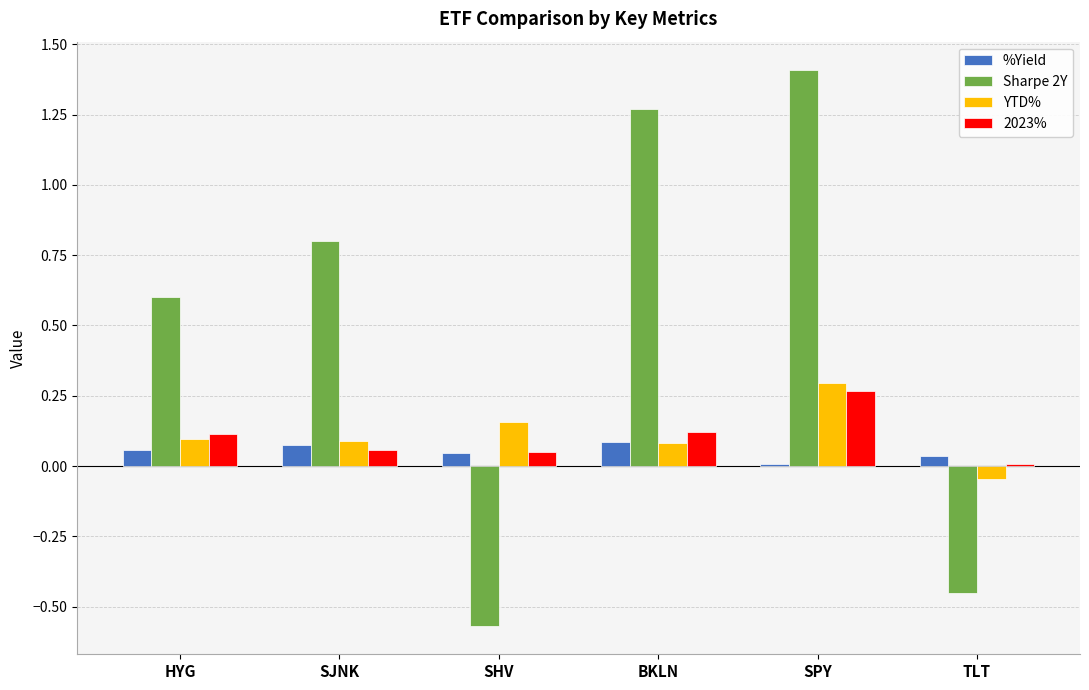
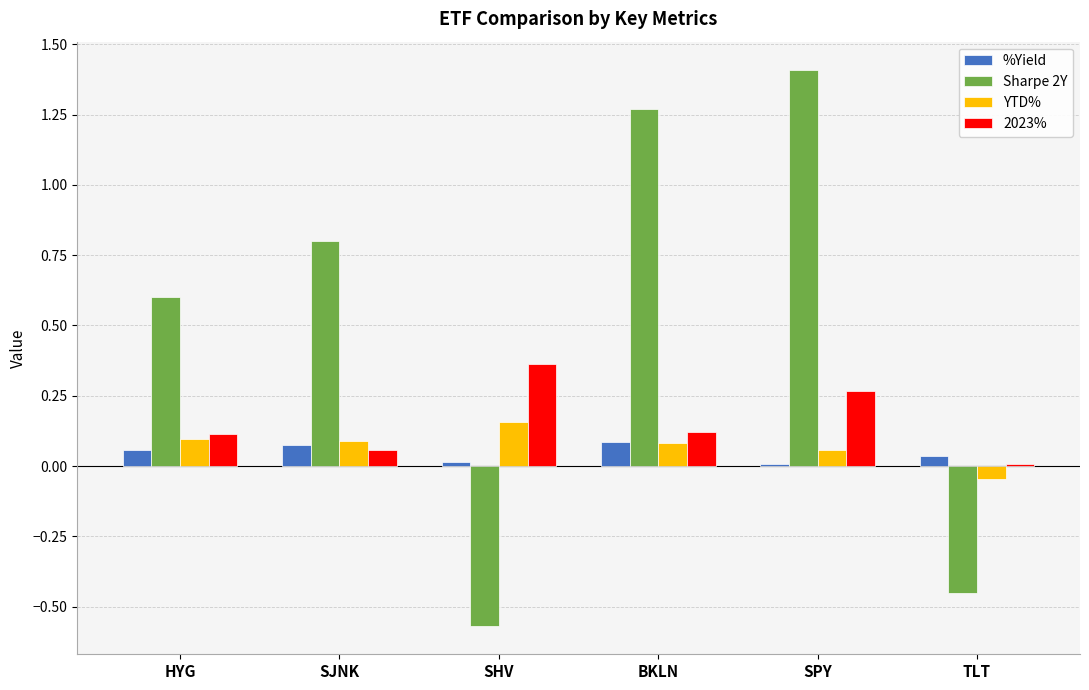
  {
    "%Yield": {
      "HYG": 0.06,
      "SJNK": 0.07,
-     "SHV": 0.05,
+     "SHV": 0.02,
      "BKLN": 0.08,
      "TLT": 0.04
    },
    "Sharpe 2Y": {
      "HYG": 0.60,
      "SJNK": 0.80,
      "SHV": -0.57,
      "BKLN": 1.27,
      "SPY": 1.41,
      "TLT": -0.45
    },
    "YTD%": {
      "HYG": 0.10,
      "SJNK": 0.09,
      "SHV": 0.16,
      "BKLN": 0.08,
-     "SPY": 0.30,
+     "SPY": 0.06,
      "TLT": -0.05
    },
    "2023%": {
      "HYG": 0.11,
      "SJNK": 0.06,
-     "SHV": 0.05,
+     "SHV": 0.36,
      "BKLN": 0.12,
      "SPY": 0.27
    }
  }
